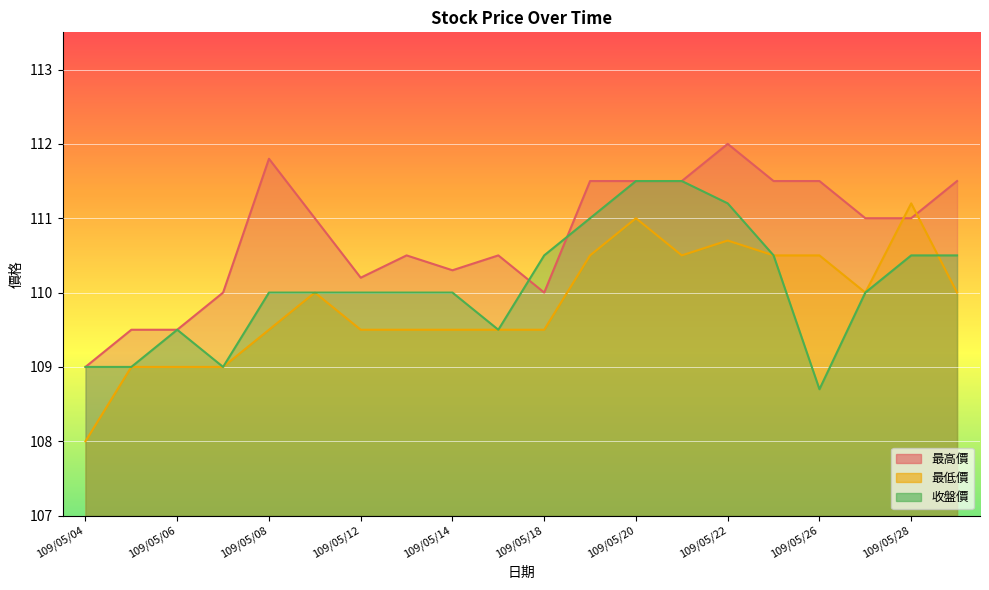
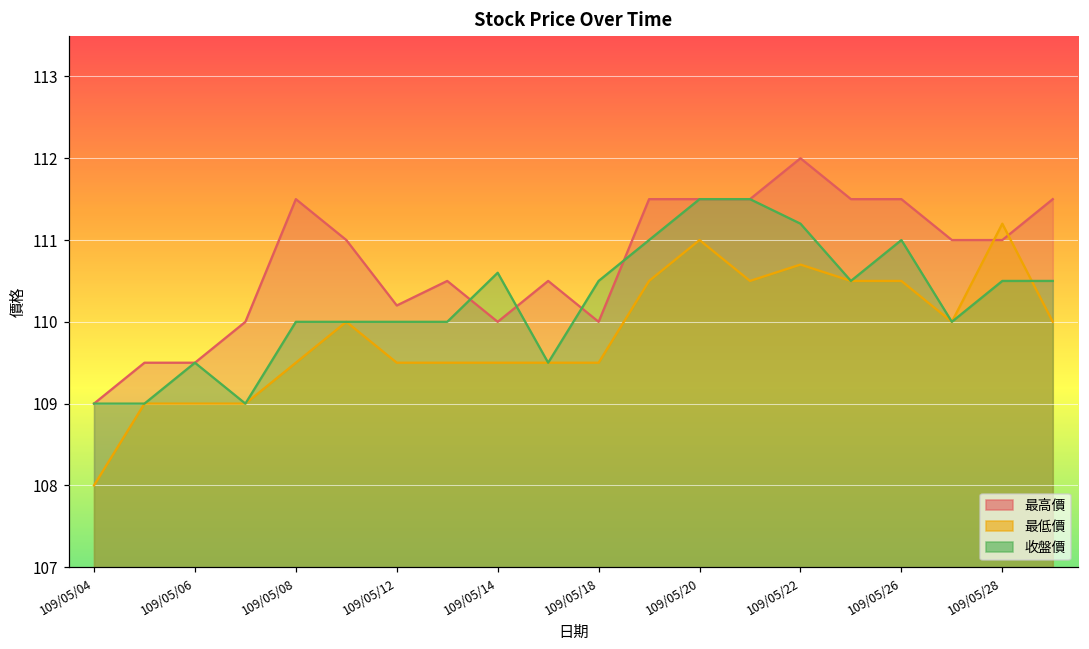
  {
    "最高價": {
-     "109/05/08": 111.8,
+     "109/05/08": 111.5,
      "109/05/12": 110.2,
-     "109/05/14": 110.3,
+     "109/05/14": 110.0,
      "109/05/18": 110.0,
      "109/05/22": 112.0,
      "109/05/26": 111.5,
      "109/05/28": 111.0
    },
    "最低價": {
      "109/05/04": 108.0,
      "109/05/06": 109.0,
      "109/05/08": 109.5,
      "109/05/12": 109.5,
      "109/05/14": 109.5,
      "109/05/18": 109.5,
      "109/05/20": 111.0,
      "109/05/22": 110.7,
      "109/05/26": 110.5,
      "109/05/28": 111.2
    },
    "收盤價": {
      "109/05/08": 110.0,
      "109/05/12": 110.0,
-     "109/05/14": 110.0,
+     "109/05/14": 110.6,
      "109/05/18": 110.5,
      "109/05/22": 111.2,
-     "109/05/26": 108.7,
+     "109/05/26": 111.0,
      "109/05/28": 110.5
    }
  }
